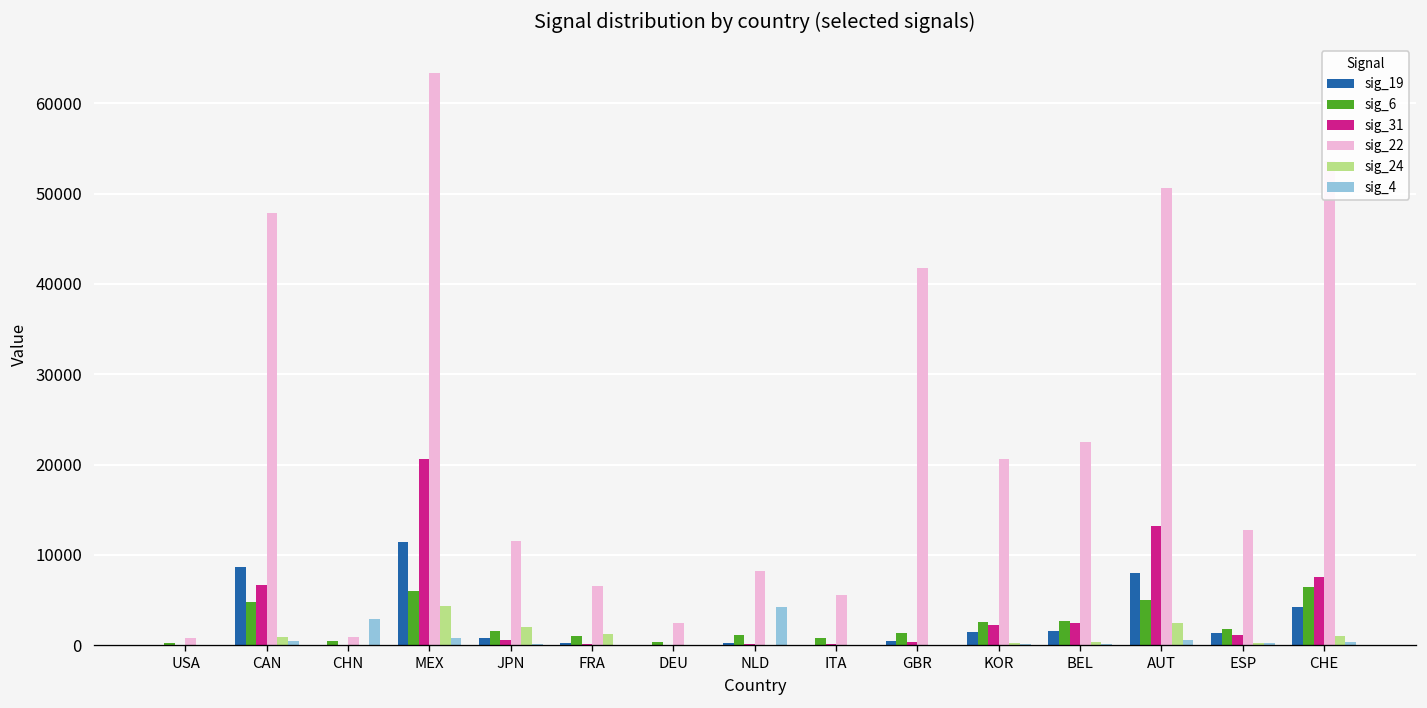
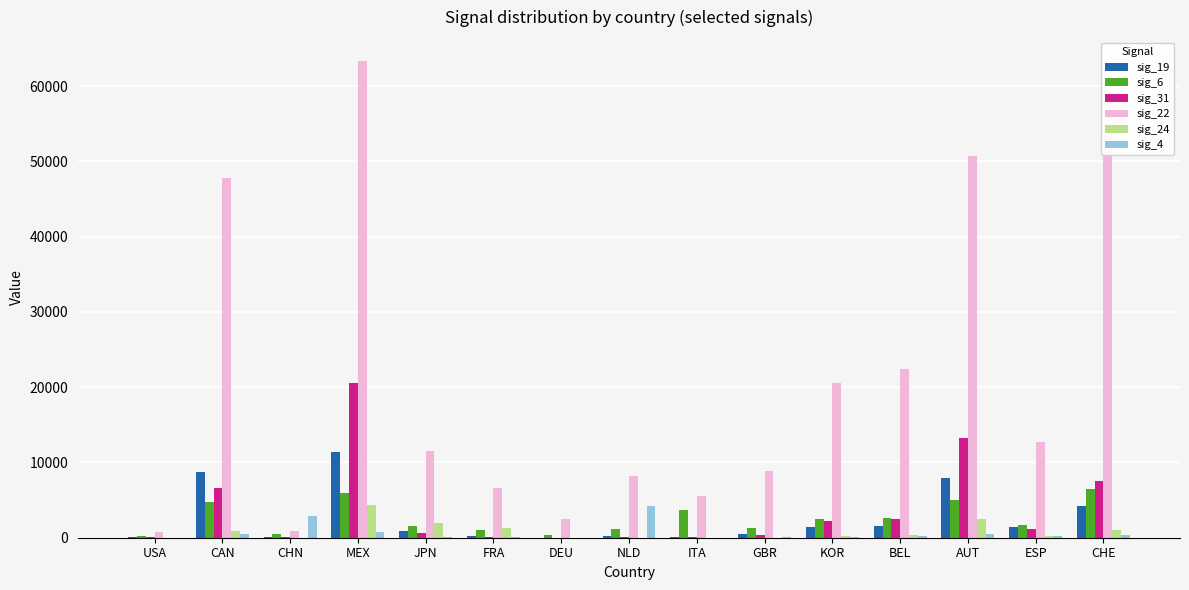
  {
    "sig_19": {
      "CAN": 9000,
      "MEX": 11000,
      "JPN": 1000,
      "GBR": 0,
      "KOR": 1000,
      "BEL": 2000,
      "AUT": 8000,
      "ESP": 1000,
      "CHE": 4000
    },
    "sig_6": {
      "CAN": 5000,
      "CHN": 1000,
      "MEX": 6000,
      "JPN": 2000,
      "FRA": 1000,
      "DEU": 0,
      "NLD": 1000,
-     "ITA": 1000,
+     "ITA": 4000,
      "GBR": 1000,
      "KOR": 3000,
      "BEL": 3000,
      "AUT": 5000,
      "ESP": 2000,
      "CHE": 6000
    },
    "sig_31": {
      "CAN": 7000,
      "MEX": 21000,
      "JPN": 1000,
      "GBR": 0,
      "KOR": 2000,
      "BEL": 2000,
      "AUT": 13000,
      "ESP": 1000,
      "CHE": 8000
    },
    "sig_22": {
      "USA": 1000,
      "CAN": 48000,
      "CHN": 1000,
      "MEX": 63000,
      "JPN": 12000,
      "FRA": 7000,
      "DEU": 2000,
      "NLD": 8000,
      "ITA": 6000,
-     "GBR": 42000,
+     "GBR": 9000,
      "KOR": 21000,
      "BEL": 22000,
      "AUT": 51000,
      "ESP": 13000
    },
    "sig_24": {
      "CAN": 1000,
      "MEX": 4000,
      "JPN": 2000,
      "FRA": 1000,
      "DEU": 0,
      "BEL": 0,
      "AUT": 2000,
      "CHE": 1000
    },
    "sig_4": {
      "CAN": 0,
      "CHN": 3000,
      "MEX": 1000,
      "NLD": 4000,
      "AUT": 1000,
      "CHE": 0
    }
  }
